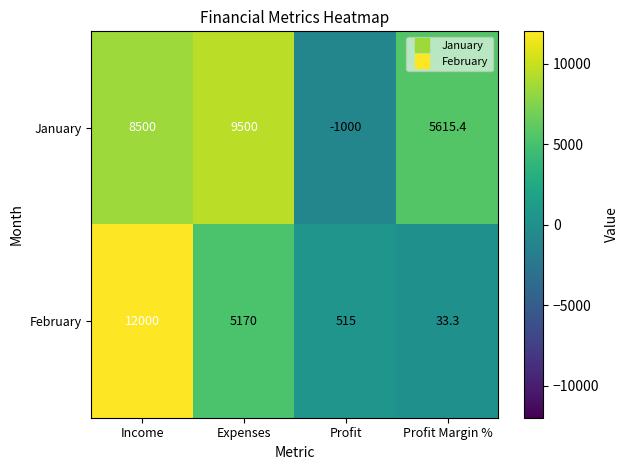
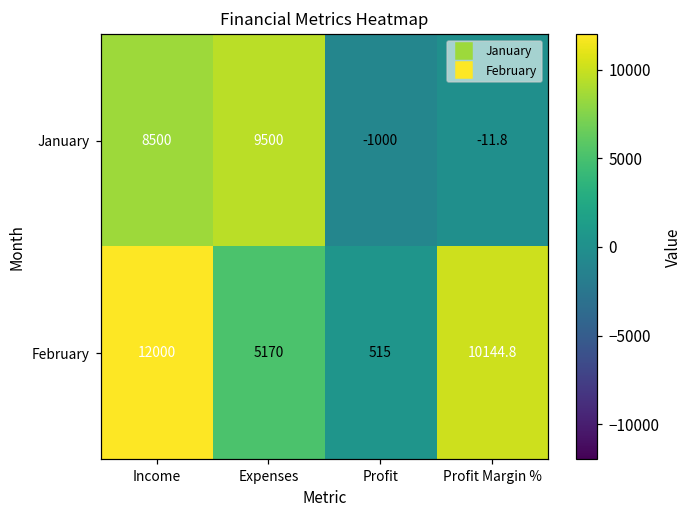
  {
    "January": {
      "Income": 8500,
      "Expenses": 9500,
      "Profit": -1000,
-     "Profit Margin %": 5615.4
+     "Profit Margin %": -11.8
    },
    "February": {
      "Income": 12000,
      "Expenses": 5170,
      "Profit": 515,
-     "Profit Margin %": 33.3
+     "Profit Margin %": 10144.8
    }
  }
